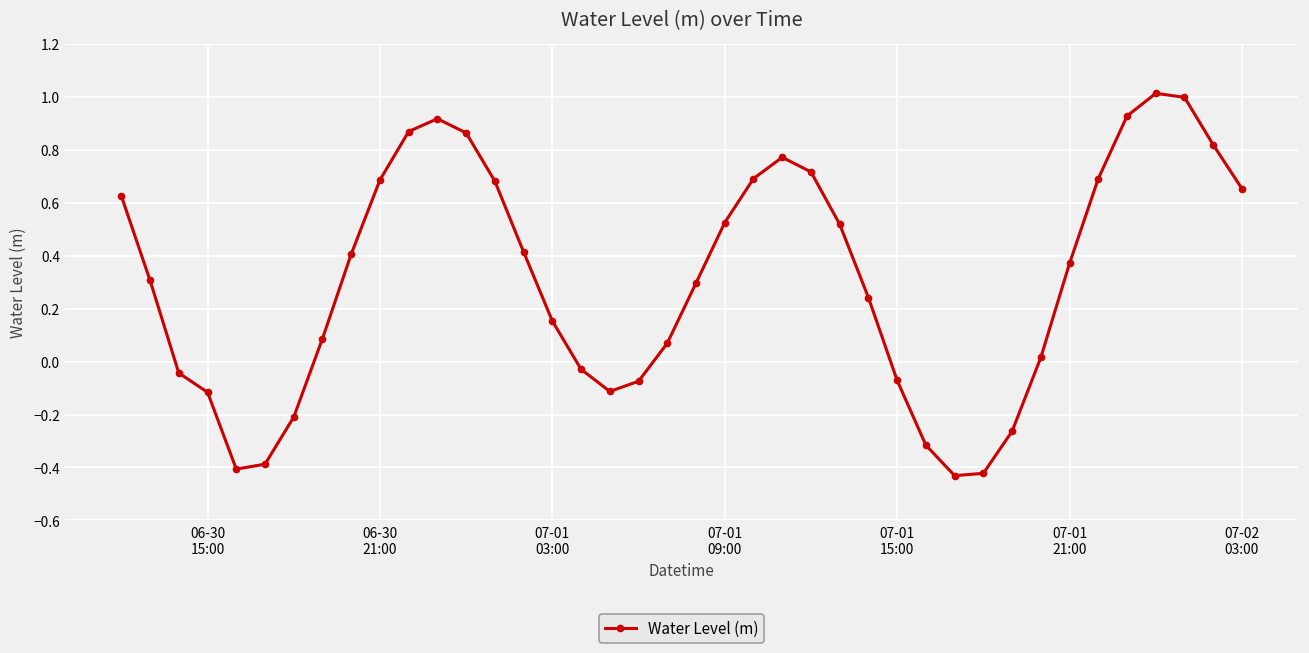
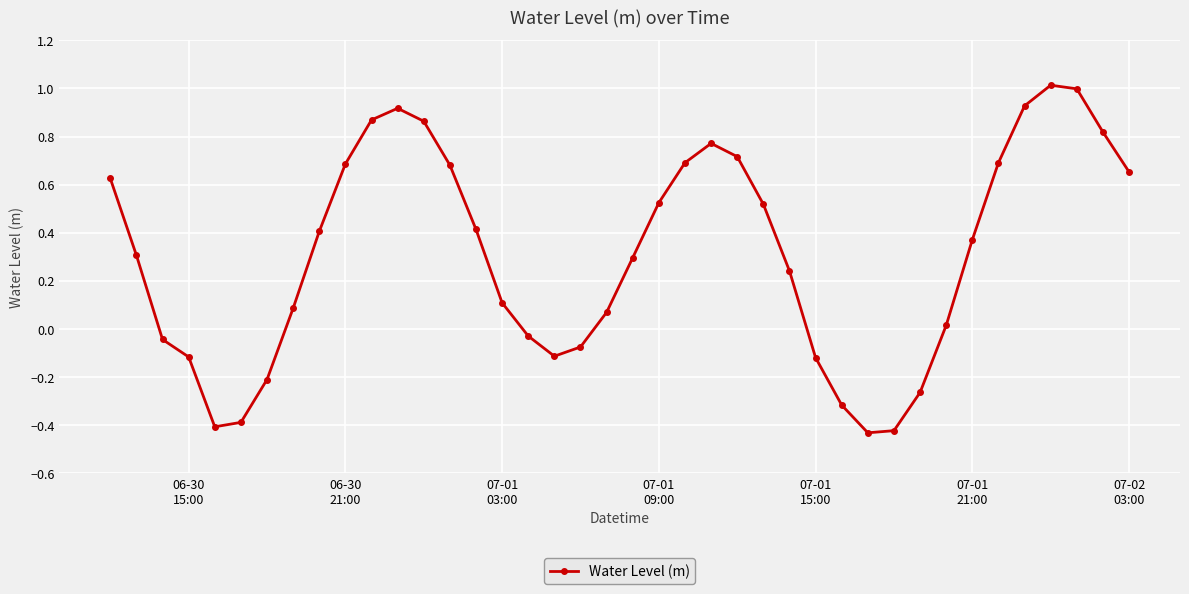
  {
    "06-30 15:00": -0.12,
    "06-30 21:00": 0.69,
-   "07-01 03:00": 0.15,
+   "07-01 03:00": 0.11,
    "07-01 09:00": 0.53,
-   "07-01 15:00": -0.07,
+   "07-01 15:00": -0.12,
    "07-01 21:00": 0.37,
    "07-02 03:00": 0.65
  }
